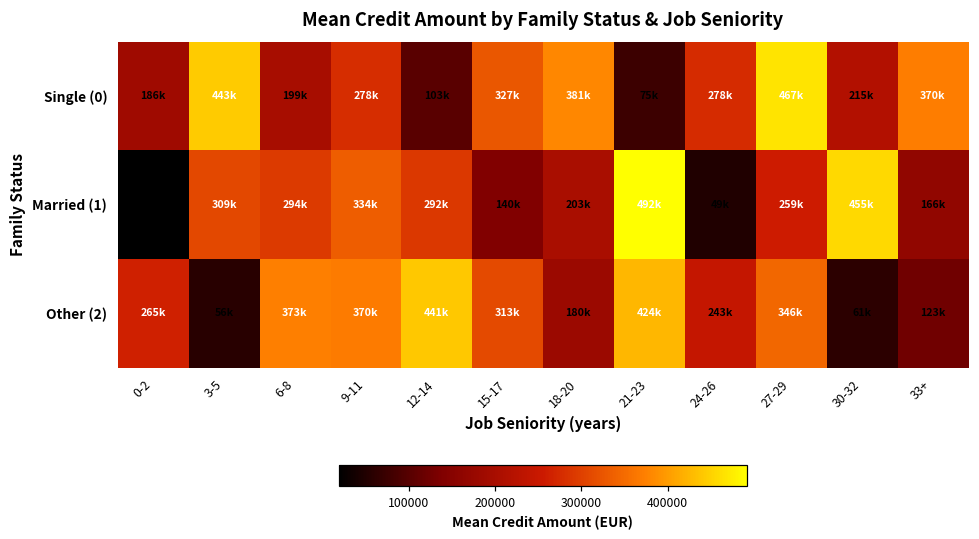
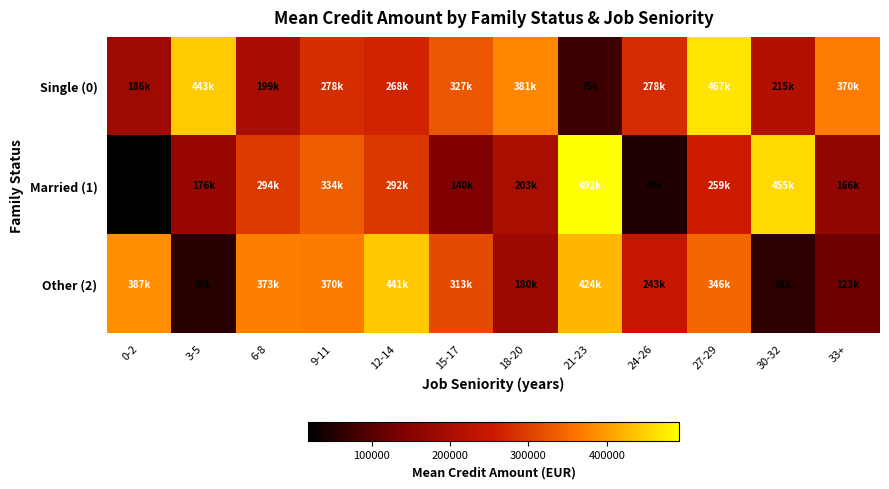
  {
    "Single (0)": {
      "0-2": "186k",
      "3-5": "443k",
      "6-8": "199k",
      "9-11": "278k",
-     "12-14": "103k",
+     "12-14": "268k",
      "15-17": "327k",
      "18-20": "381k",
      "21-23": "75k",
      "24-26": "278k",
      "27-29": "467k",
      "30-32": "215k",
      "33+": "370k"
    },
    "Married (1)": {
-     "3-5": "309k",
+     "3-5": "176k",
      "6-8": "294k",
      "9-11": "334k",
      "12-14": "292k",
      "15-17": "140k",
      "18-20": "203k",
      "21-23": "492k",
      "27-29": "259k",
      "30-32": "455k",
      "33+": "166k"
    },
    "Other (2)": {
-     "0-2": "265k",
+     "0-2": "387k",
      "6-8": "373k",
      "9-11": "370k",
      "12-14": "441k",
      "15-17": "313k",
      "18-20": "180k",
      "21-23": "424k",
      "24-26": "243k",
      "27-29": "346k",
      "33+": "123k"
    }
  }
